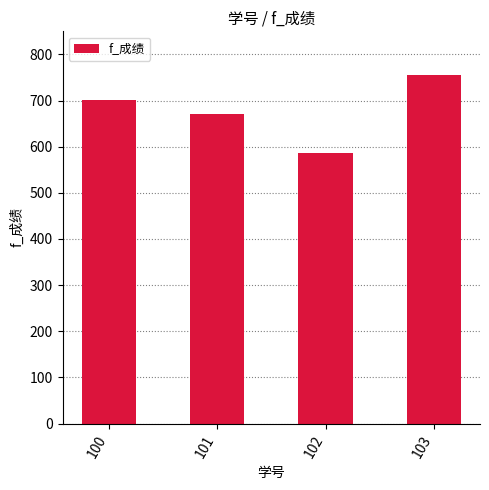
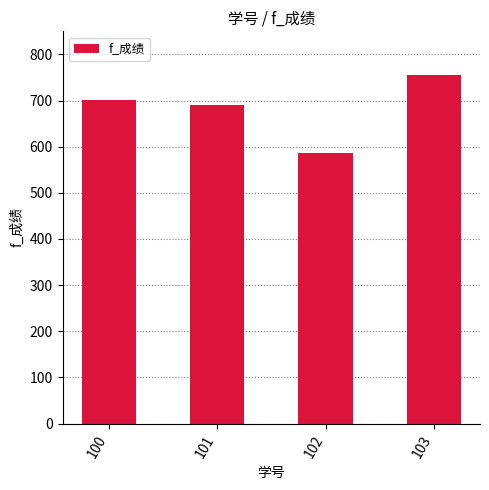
  {
    "100": 700,
-   "101": 670,
+   "101": 690,
    "102": 590,
    "103": 760
  }
